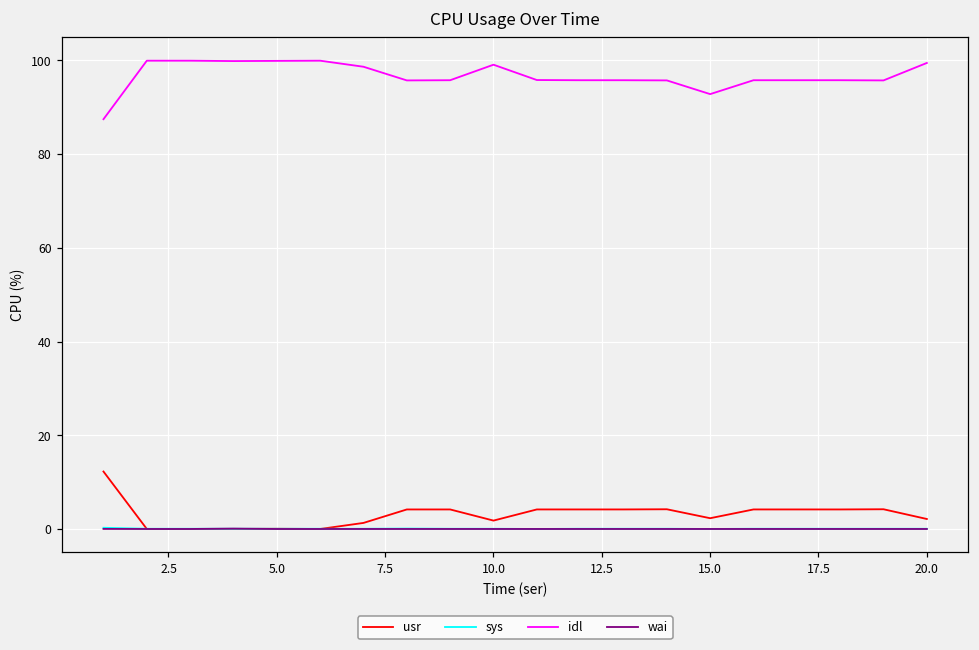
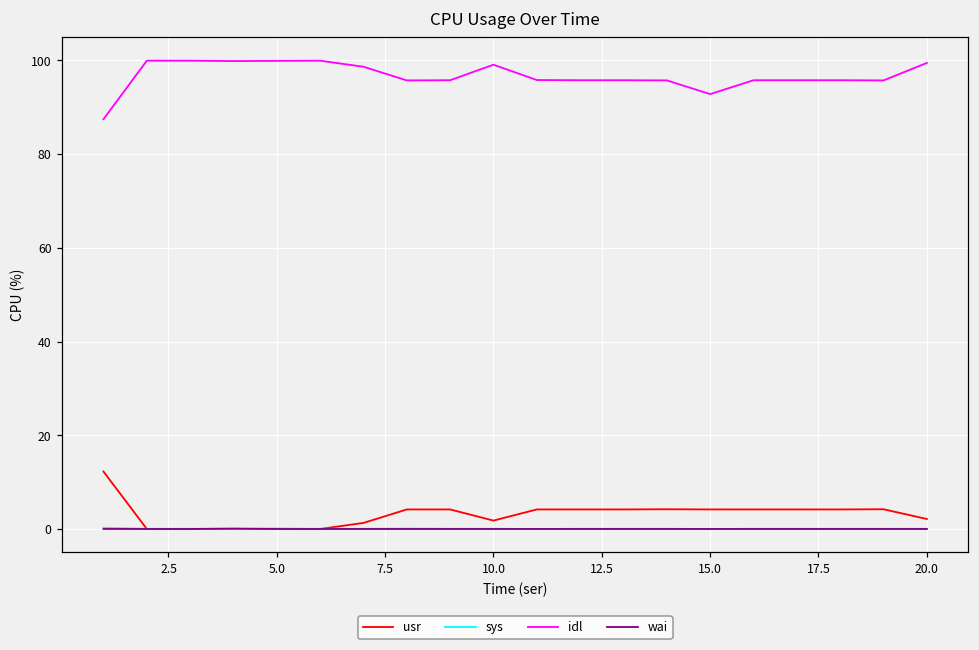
  {
    "usr": {
      "10.0": 2,
-     "15.0": 2,
+     "15.0": 4,
      "20.0": 2
    },
    "idl": {
      "5.0": 100,
      "10.0": 99,
      "15.0": 93,
      "20.0": 99
    }
  }
